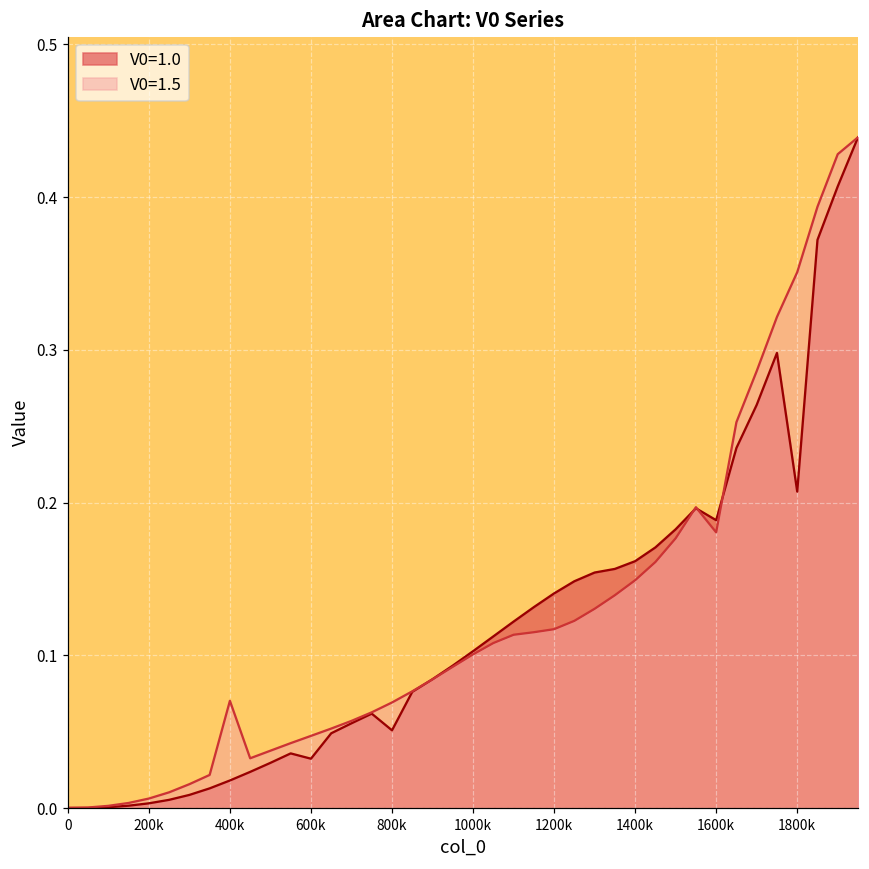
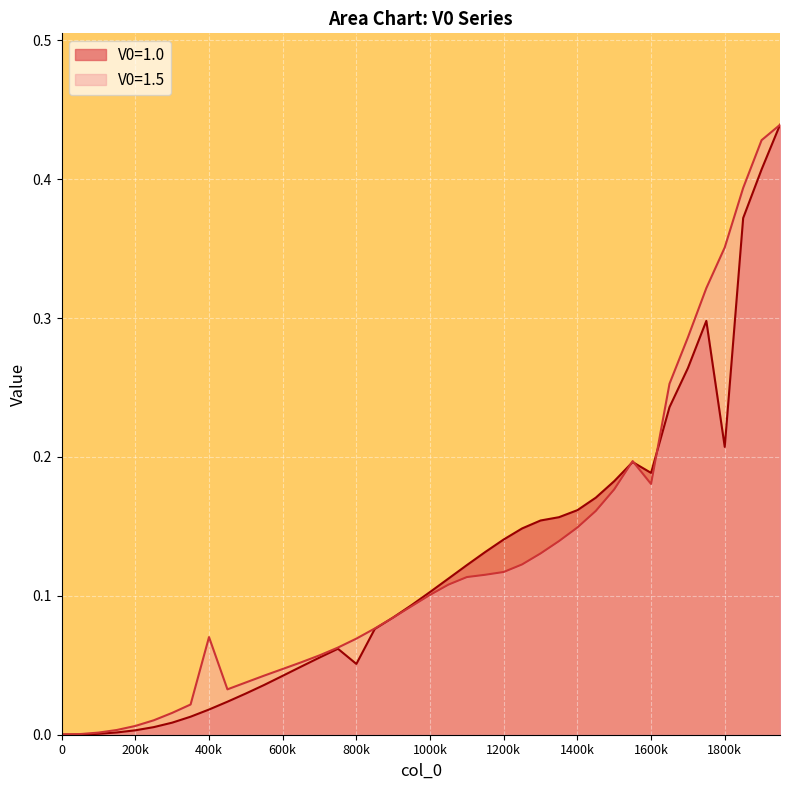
  {
    "V0=1.0": {
      "200k": 0.003,
      "400k": 0.018,
-     "600k": 0.032,
+     "600k": 0.042,
      "800k": 0.051,
      "1000k": 0.103,
      "1200k": 0.141,
      "1400k": 0.162,
      "1600k": 0.188,
      "1800k": 0.207
    },
    "V0=1.5": {
      "200k": 0.006,
      "400k": 0.070,
      "600k": 0.047,
      "800k": 0.069,
      "1000k": 0.101,
      "1200k": 0.117,
      "1400k": 0.149,
      "1600k": 0.181,
      "1800k": 0.351
    }
  }
